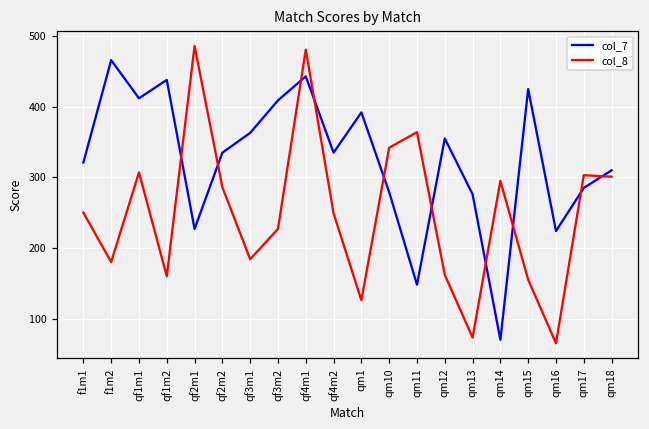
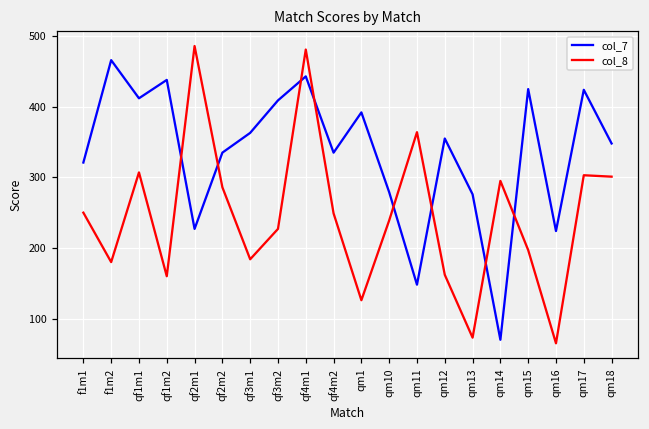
  {
    "col_7": {
      "f1m1": 320,
      "f1m2": 470,
      "qf1m1": 410,
      "qf1m2": 440,
      "qf2m1": 230,
      "qf2m2": 340,
      "qf3m1": 360,
      "qf3m2": 410,
      "qf4m1": 440,
      "qf4m2": 340,
      "qm1": 390,
      "qm10": 280,
      "qm11": 150,
      "qm12": 360,
      "qm13": 280,
      "qm14": 70,
      "qm15": 430,
      "qm16": 220,
-     "qm17": 290,
-     "qm18": 310
+     "qm17": 420,
+     "qm18": 350
    },
    "col_8": {
      "f1m1": 250,
      "f1m2": 180,
      "qf1m1": 310,
      "qf1m2": 160,
      "qf2m1": 490,
      "qf2m2": 290,
      "qf3m1": 180,
      "qf3m2": 230,
      "qf4m1": 480,
      "qf4m2": 250,
      "qm1": 130,
-     "qm10": 340,
+     "qm10": 240,
      "qm11": 360,
      "qm12": 160,
      "qm13": 70,
      "qm14": 300,
-     "qm15": 160,
+     "qm15": 200,
      "qm16": 70,
      "qm17": 300,
      "qm18": 300
    }
  }
